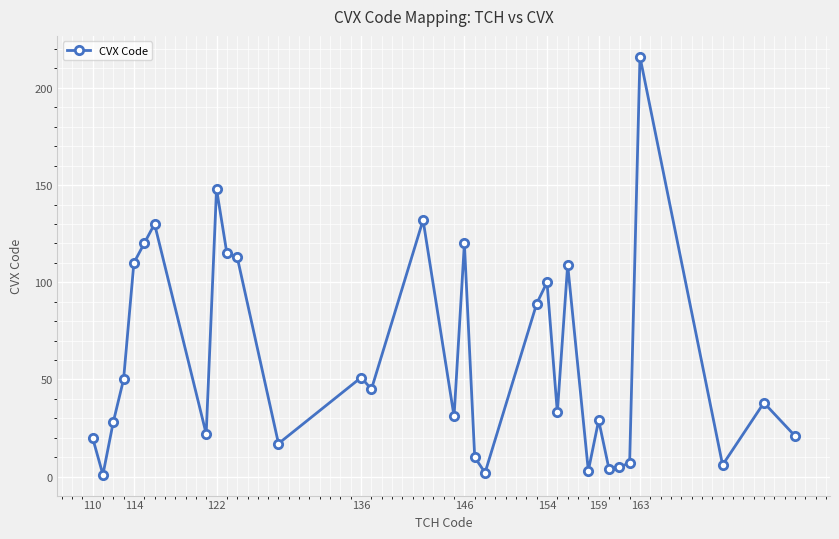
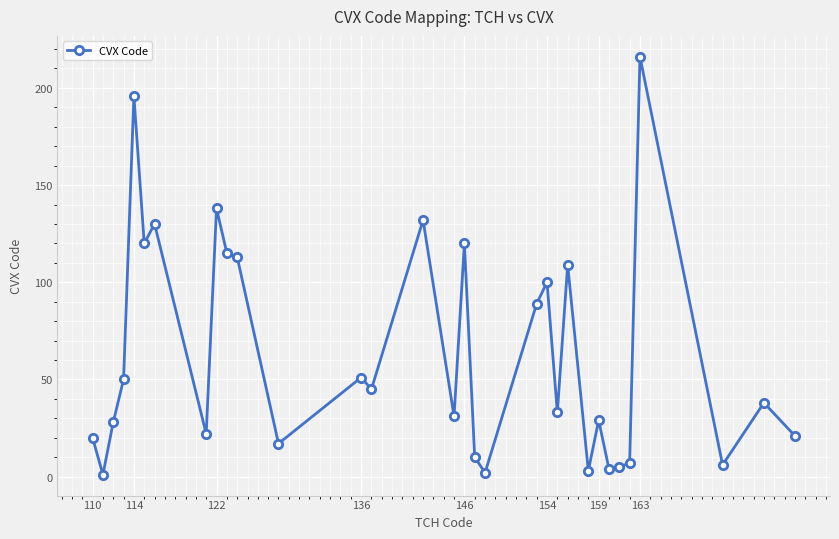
  {
    "110": 20,
-   "114": 110,
-   "122": 148,
+   "114": 196,
+   "122": 138,
    "136": 51,
    "146": 120,
    "154": 100,
    "159": 29,
    "163": 216
  }
